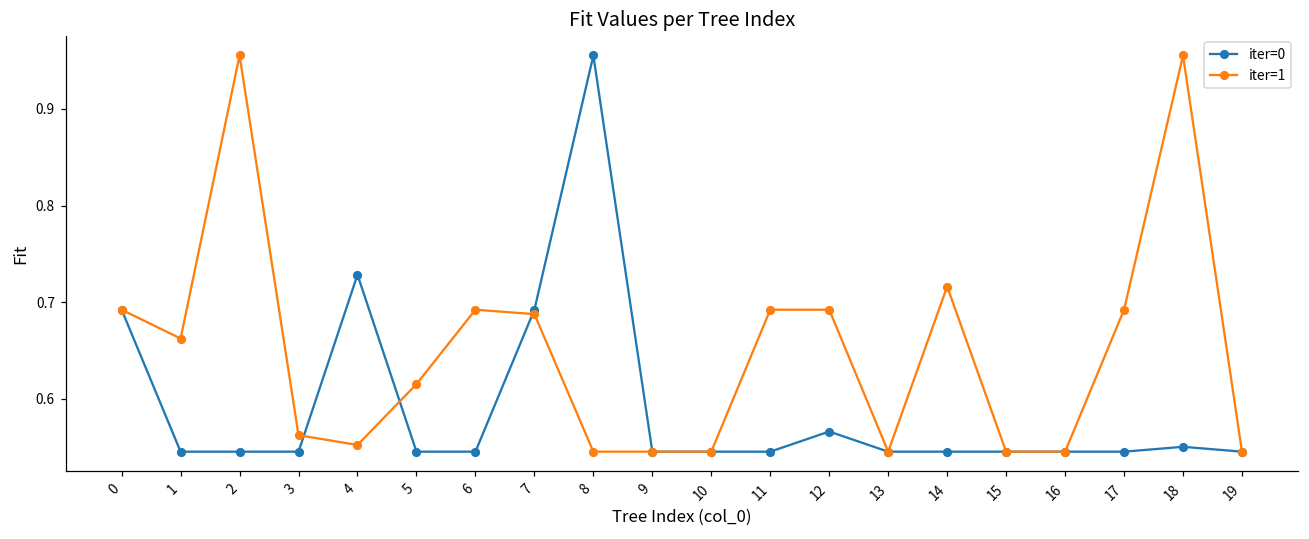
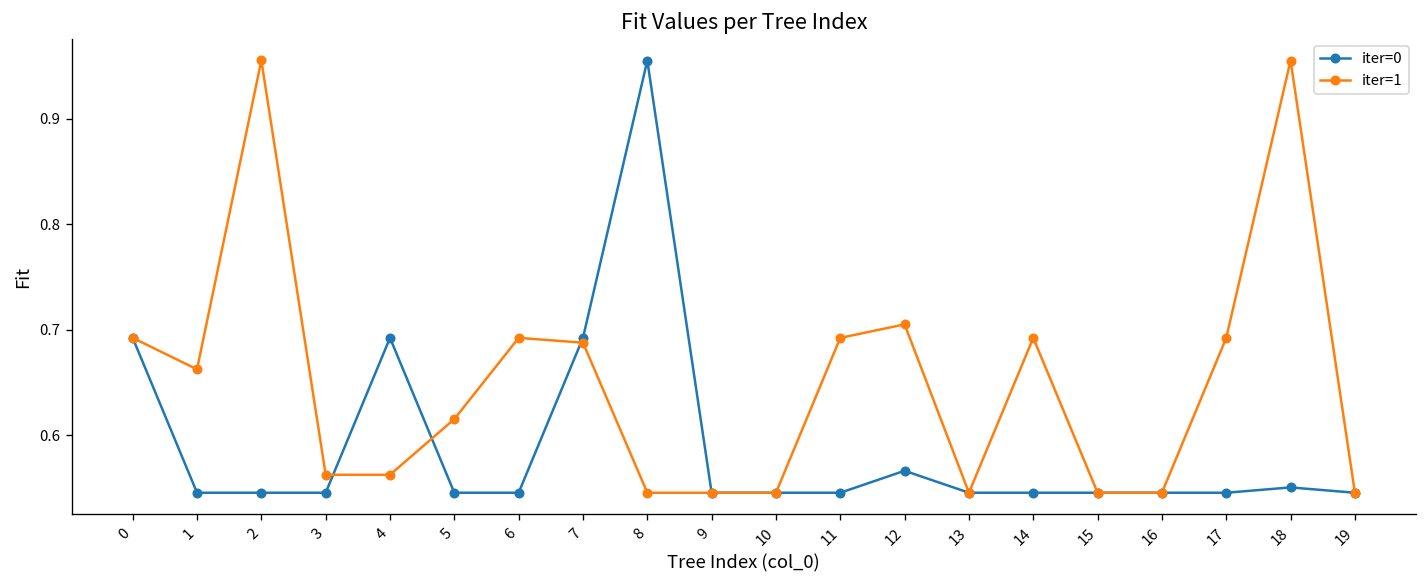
  {
    "iter=0": {
      "1": 0.55,
      "2": 0.55,
      "3": 0.55,
-     "4": 0.73,
+     "4": 0.69,
      "5": 0.55,
      "6": 0.55,
      "7": 0.69,
      "8": 0.96,
      "11": 0.55,
      "12": 0.57,
      "14": 0.55,
      "17": 0.55,
      "18": 0.55
    },
    "iter=1": {
      "1": 0.66,
      "2": 0.96,
      "3": 0.56,
-     "4": 0.55,
+     "4": 0.56,
      "5": 0.62,
      "6": 0.69,
      "7": 0.69,
      "8": 0.55,
      "11": 0.69,
-     "12": 0.69,
-     "14": 0.72,
+     "12": 0.71,
+     "14": 0.69,
      "17": 0.69,
      "18": 0.96
    }
  }
